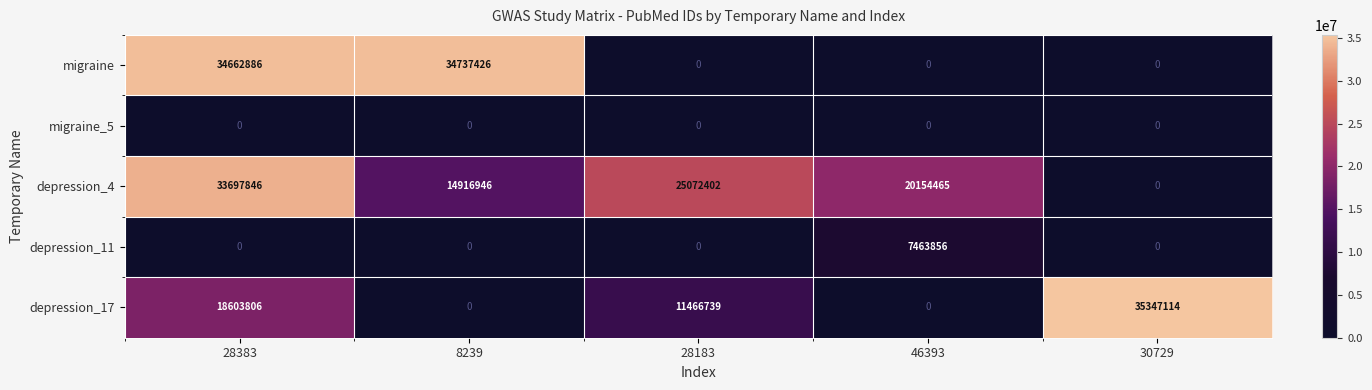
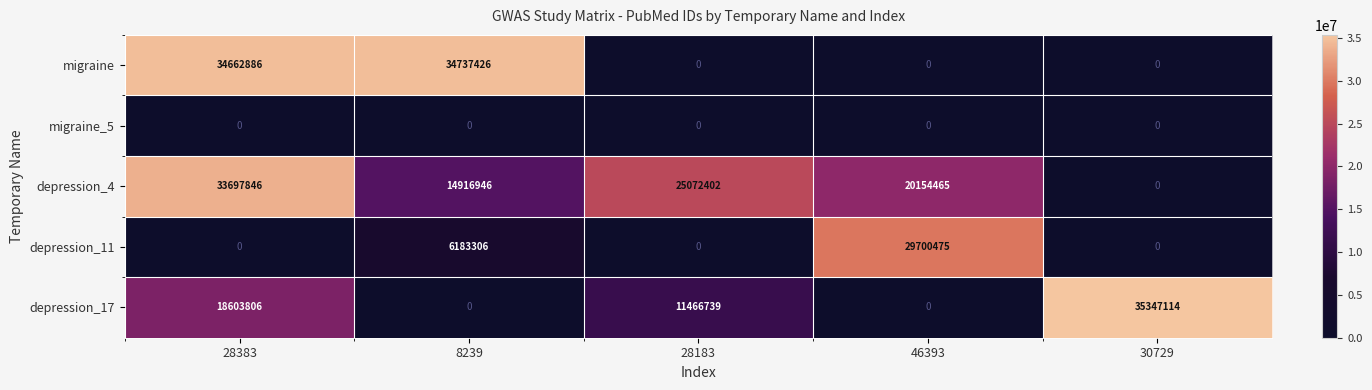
  {
    "migraine": {
      "28383": 34662886,
      "8239": 34737426,
      "28183": 0,
      "46393": 0,
      "30729": 0
    },
    "migraine_5": {
      "28383": 0,
      "8239": 0,
      "28183": 0,
      "46393": 0,
      "30729": 0
    },
    "depression_4": {
      "28383": 33697846,
      "8239": 14916946,
      "28183": 25072402,
      "46393": 20154465,
      "30729": 0
    },
    "depression_11": {
      "28383": 0,
-     "8239": 0,
+     "8239": 6183306,
      "28183": 0,
-     "46393": 7463856,
+     "46393": 29700475,
      "30729": 0
    },
    "depression_17": {
      "28383": 18603806,
      "8239": 0,
      "28183": 11466739,
      "46393": 0,
      "30729": 35347114
    }
  }
